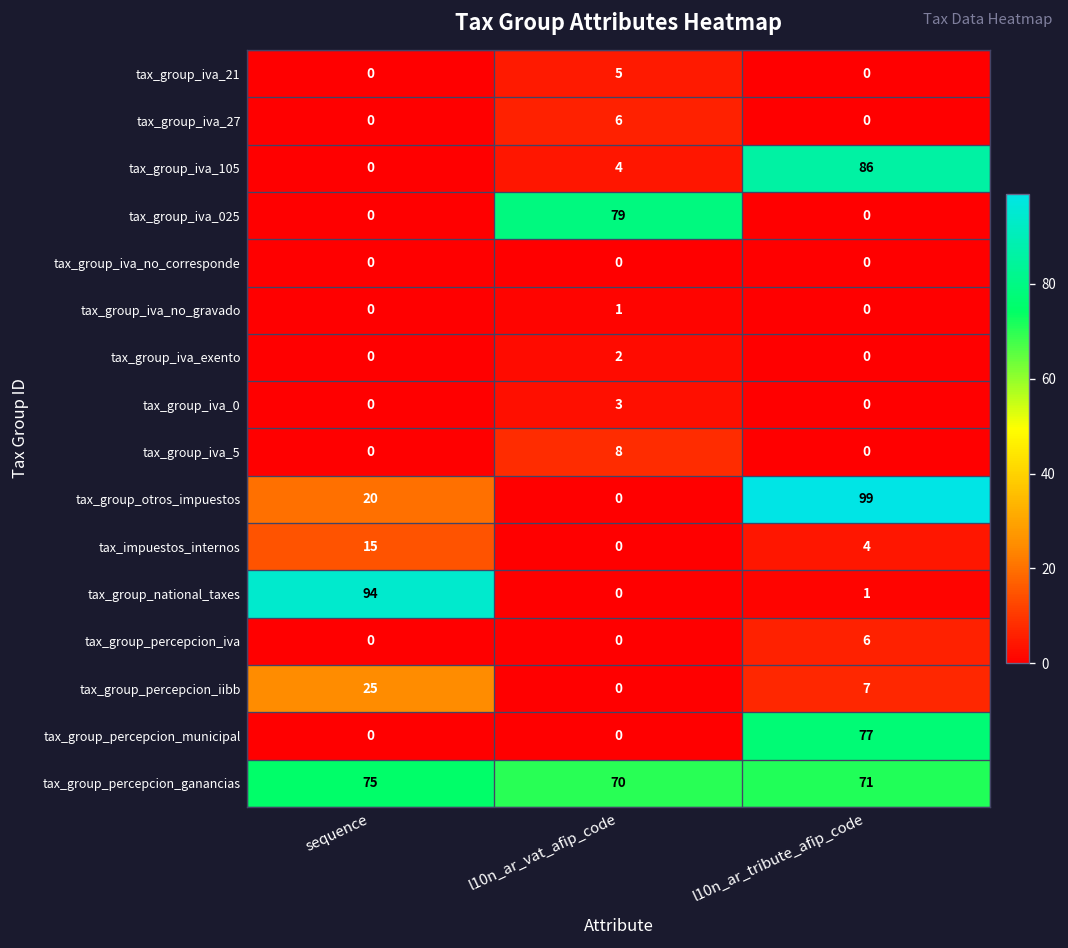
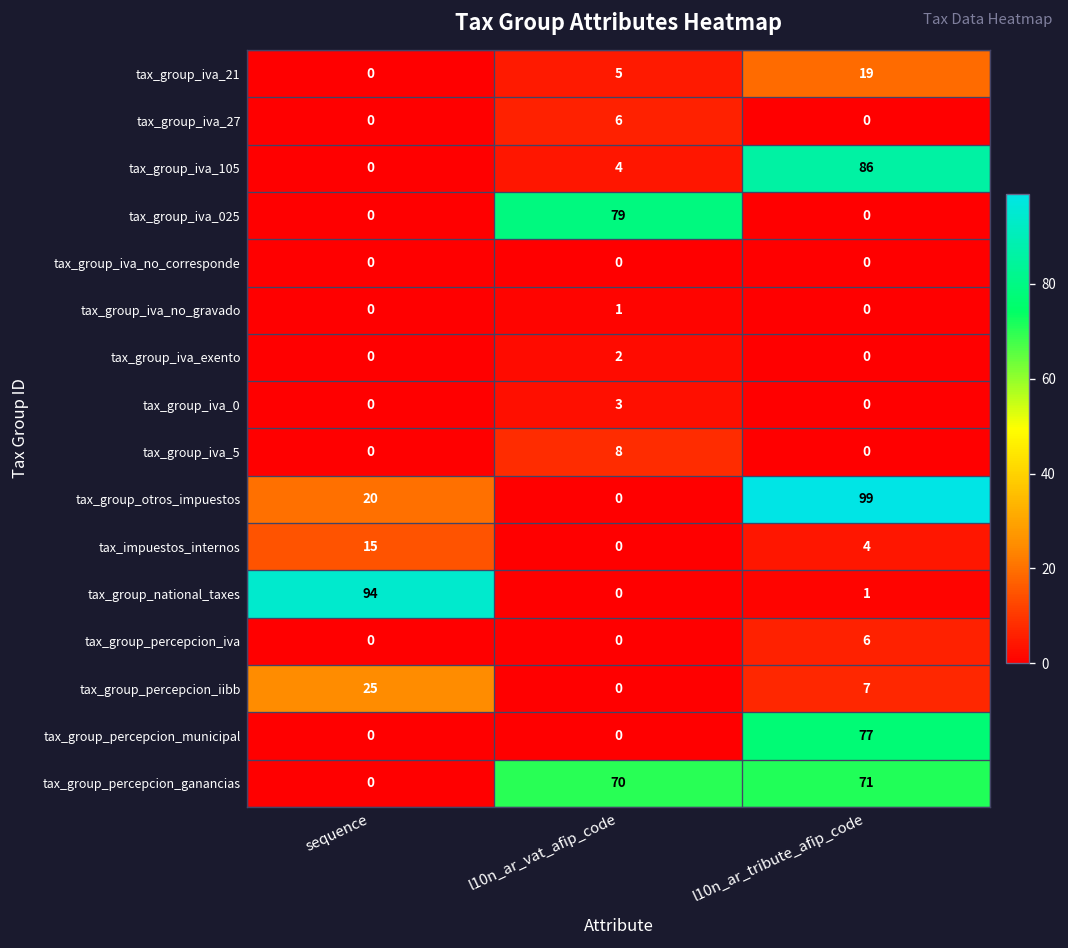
  {
    "tax_group_iva_21": {
      "sequence": 0,
      "l10n_ar_vat_afip_code": 5,
-     "l10n_ar_tribute_afip_code": 0
+     "l10n_ar_tribute_afip_code": 19
    },
    "tax_group_iva_27": {
      "sequence": 0,
      "l10n_ar_vat_afip_code": 6,
      "l10n_ar_tribute_afip_code": 0
    },
    "tax_group_iva_105": {
      "sequence": 0,
      "l10n_ar_vat_afip_code": 4,
      "l10n_ar_tribute_afip_code": 86
    },
    "tax_group_iva_025": {
      "sequence": 0,
      "l10n_ar_vat_afip_code": 79,
      "l10n_ar_tribute_afip_code": 0
    },
    "tax_group_iva_no_corresponde": {
      "sequence": 0,
      "l10n_ar_vat_afip_code": 0,
      "l10n_ar_tribute_afip_code": 0
    },
    "tax_group_iva_no_gravado": {
      "sequence": 0,
      "l10n_ar_vat_afip_code": 1,
      "l10n_ar_tribute_afip_code": 0
    },
    "tax_group_iva_exento": {
      "sequence": 0,
      "l10n_ar_vat_afip_code": 2,
      "l10n_ar_tribute_afip_code": 0
    },
    "tax_group_iva_0": {
      "sequence": 0,
      "l10n_ar_vat_afip_code": 3,
      "l10n_ar_tribute_afip_code": 0
    },
    "tax_group_iva_5": {
      "sequence": 0,
      "l10n_ar_vat_afip_code": 8,
      "l10n_ar_tribute_afip_code": 0
    },
    "tax_group_otros_impuestos": {
      "sequence": 20,
      "l10n_ar_vat_afip_code": 0,
      "l10n_ar_tribute_afip_code": 99
    },
    "tax_impuestos_internos": {
      "sequence": 15,
      "l10n_ar_vat_afip_code": 0,
      "l10n_ar_tribute_afip_code": 4
    },
    "tax_group_national_taxes": {
      "sequence": 94,
      "l10n_ar_vat_afip_code": 0,
      "l10n_ar_tribute_afip_code": 1
    },
    "tax_group_percepcion_iva": {
      "sequence": 0,
      "l10n_ar_vat_afip_code": 0,
      "l10n_ar_tribute_afip_code": 6
    },
    "tax_group_percepcion_iibb": {
      "sequence": 25,
      "l10n_ar_vat_afip_code": 0,
      "l10n_ar_tribute_afip_code": 7
    },
    "tax_group_percepcion_municipal": {
      "sequence": 0,
      "l10n_ar_vat_afip_code": 0,
      "l10n_ar_tribute_afip_code": 77
    },
    "tax_group_percepcion_ganancias": {
-     "sequence": 75,
+     "sequence": 0,
      "l10n_ar_vat_afip_code": 70,
      "l10n_ar_tribute_afip_code": 71
    }
  }
